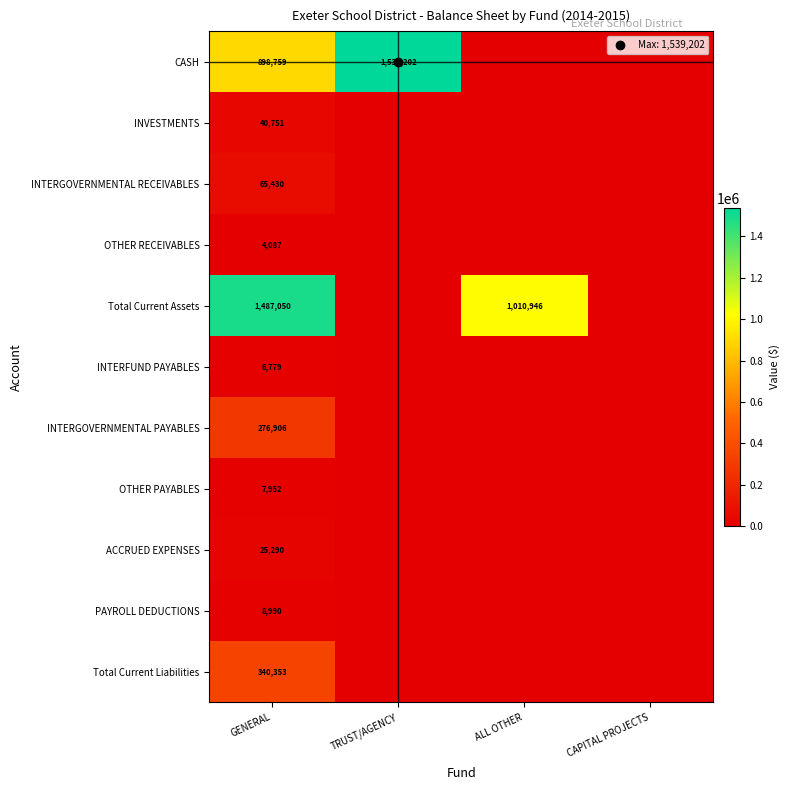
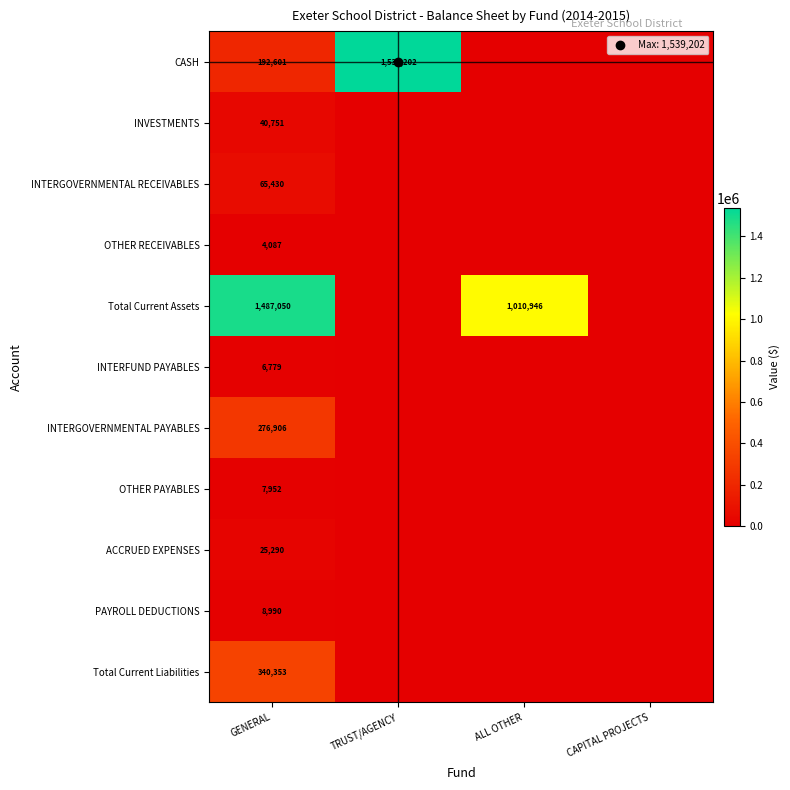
  {
    "CASH": {
-     "GENERAL": "898,759"
+     "GENERAL": "192,601"
    },
    "INVESTMENTS": {
      "GENERAL": "40,751"
    },
    "INTERGOVERNMENTAL RECEIVABLES": {
      "GENERAL": "65,430"
    },
    "OTHER RECEIVABLES": {
      "GENERAL": "4,087"
    },
    "Total Current Assets": {
      "GENERAL": "1,487,050",
      "ALL OTHER": "1,010,946"
    },
    "INTERFUND PAYABLES": {
      "GENERAL": "6,779"
    },
    "INTERGOVERNMENTAL PAYABLES": {
      "GENERAL": "276,906"
    },
    "OTHER PAYABLES": {
      "GENERAL": "7,952"
    },
    "ACCRUED EXPENSES": {
      "GENERAL": "25,290"
    },
    "PAYROLL DEDUCTIONS": {
      "GENERAL": "8,990"
    },
    "Total Current Liabilities": {
      "GENERAL": "340,353"
    }
  }
